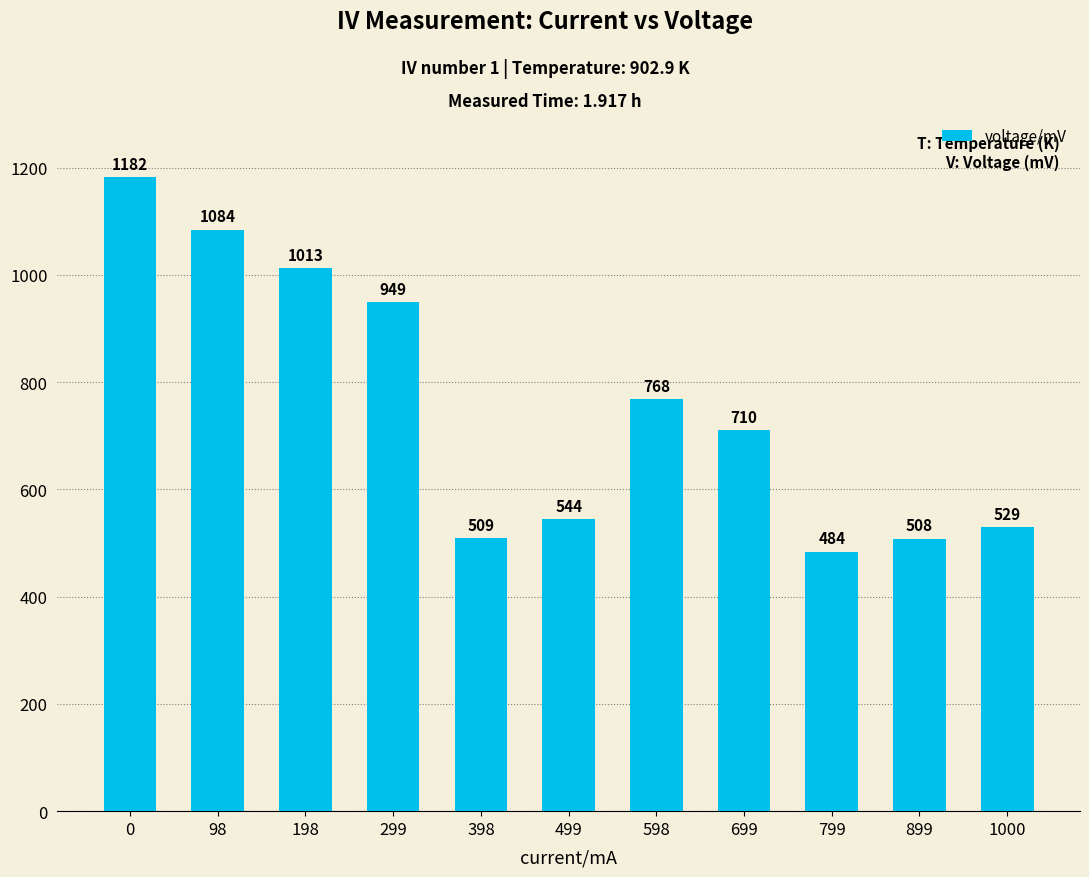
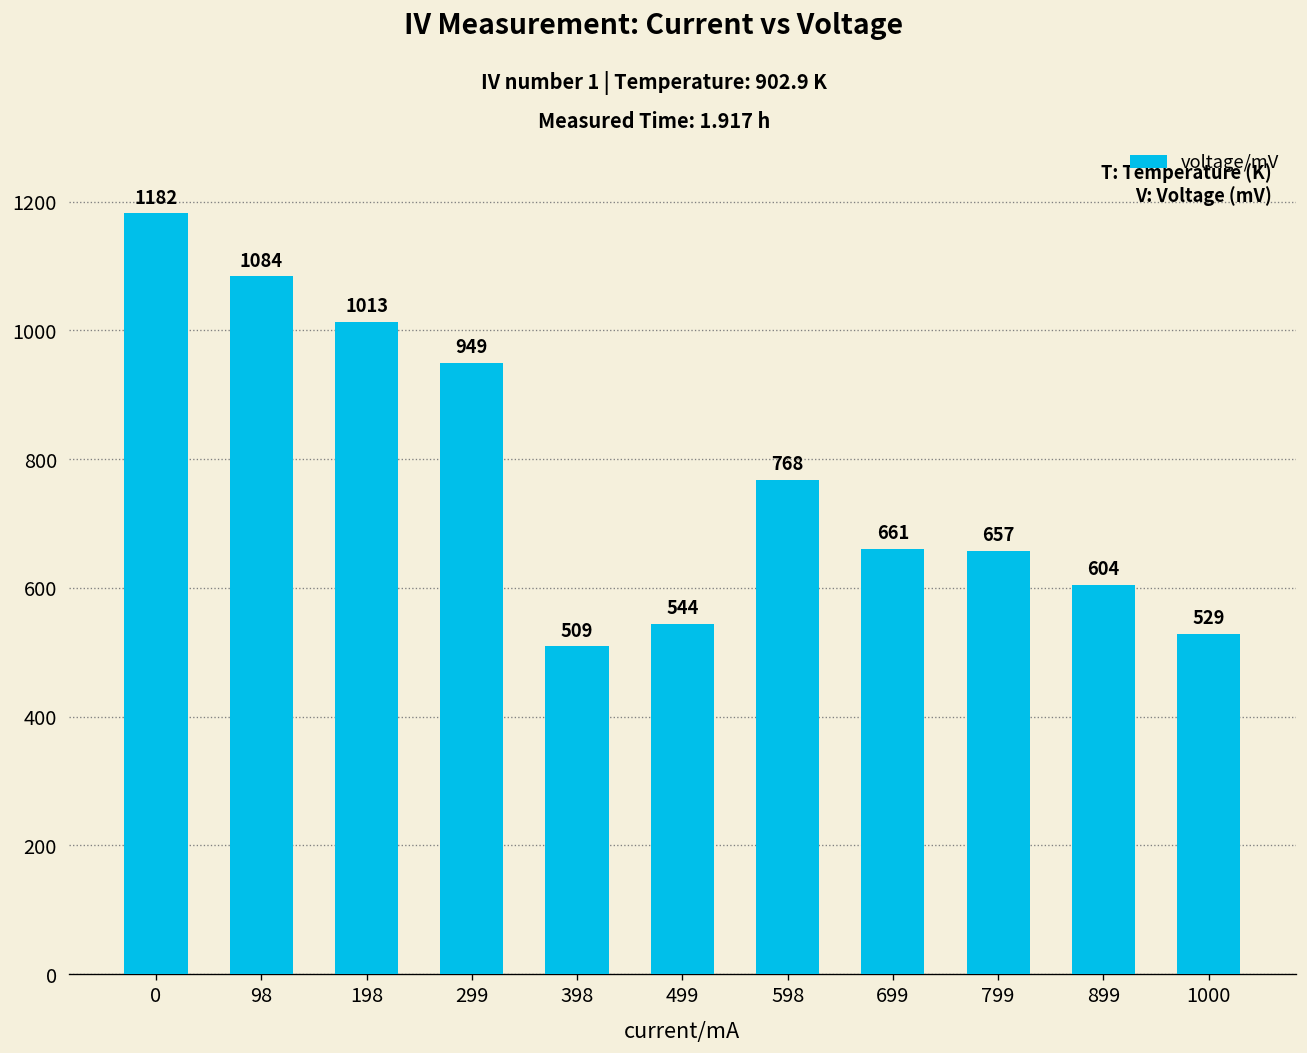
  {
    "0": 1182,
    "98": 1084,
    "198": 1013,
    "299": 949,
    "398": 509,
    "499": 544,
    "598": 768,
-   "699": 710,
-   "799": 484,
-   "899": 508,
+   "699": 661,
+   "799": 657,
+   "899": 604,
    "1000": 529
  }
